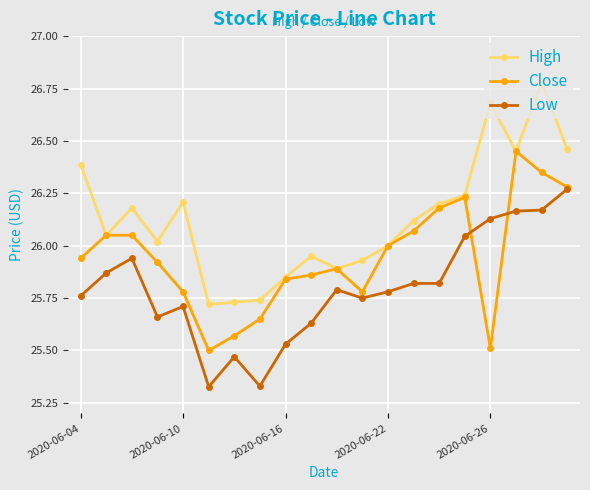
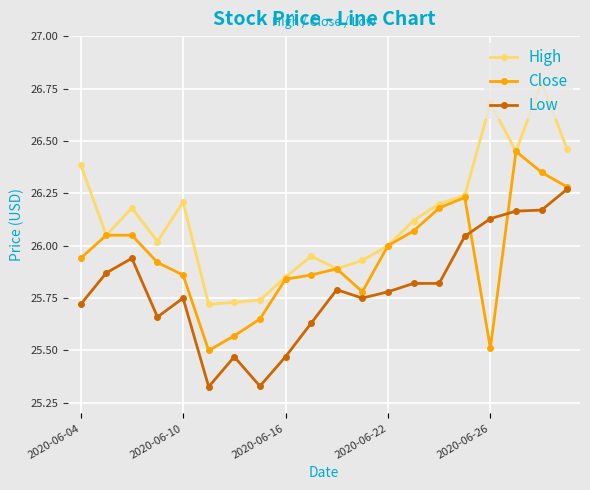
  {
    "High": {
      "2020-06-04": 26.39,
      "2020-06-10": 26.21
    },
    "Close": {
      "2020-06-04": 25.94,
-     "2020-06-10": 25.78,
+     "2020-06-10": 25.86,
      "2020-06-26": 25.51
    },
    "Low": {
-     "2020-06-04": 25.76,
-     "2020-06-10": 25.71,
-     "2020-06-16": 25.53,
+     "2020-06-04": 25.72,
+     "2020-06-10": 25.75,
+     "2020-06-16": 25.47,
      "2020-06-22": 25.78,
      "2020-06-26": 26.13
    }
  }
